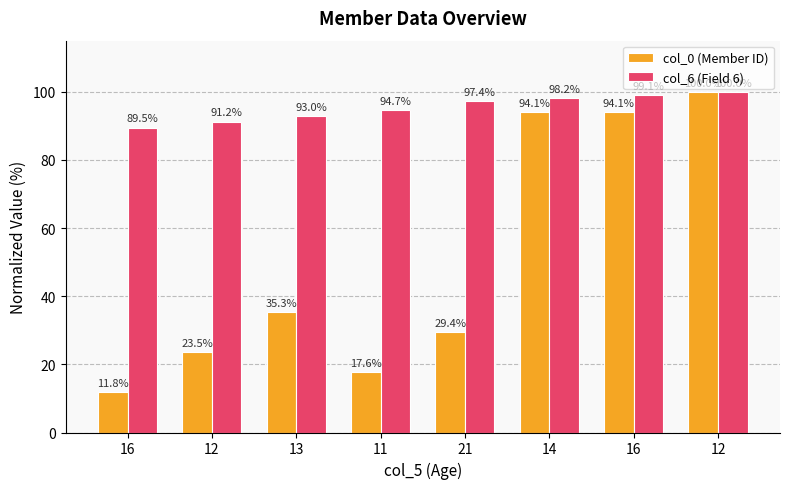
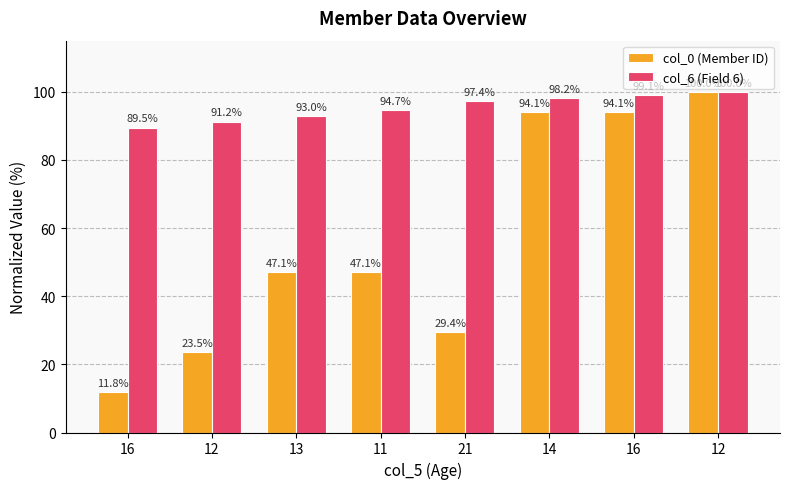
  {
    "col_0 (Member ID)": {
-     "13": "35.3%",
-     "11": "17.6%",
+     "13": "47.1%",
+     "11": "47.1%",
      "21": "29.4%",
      "14": "94.1%"
    },
    "col_6 (Field 6)": {
      "13": "93.0%",
      "11": "94.7%",
      "21": "97.4%",
      "14": "98.2%"
    }
  }
